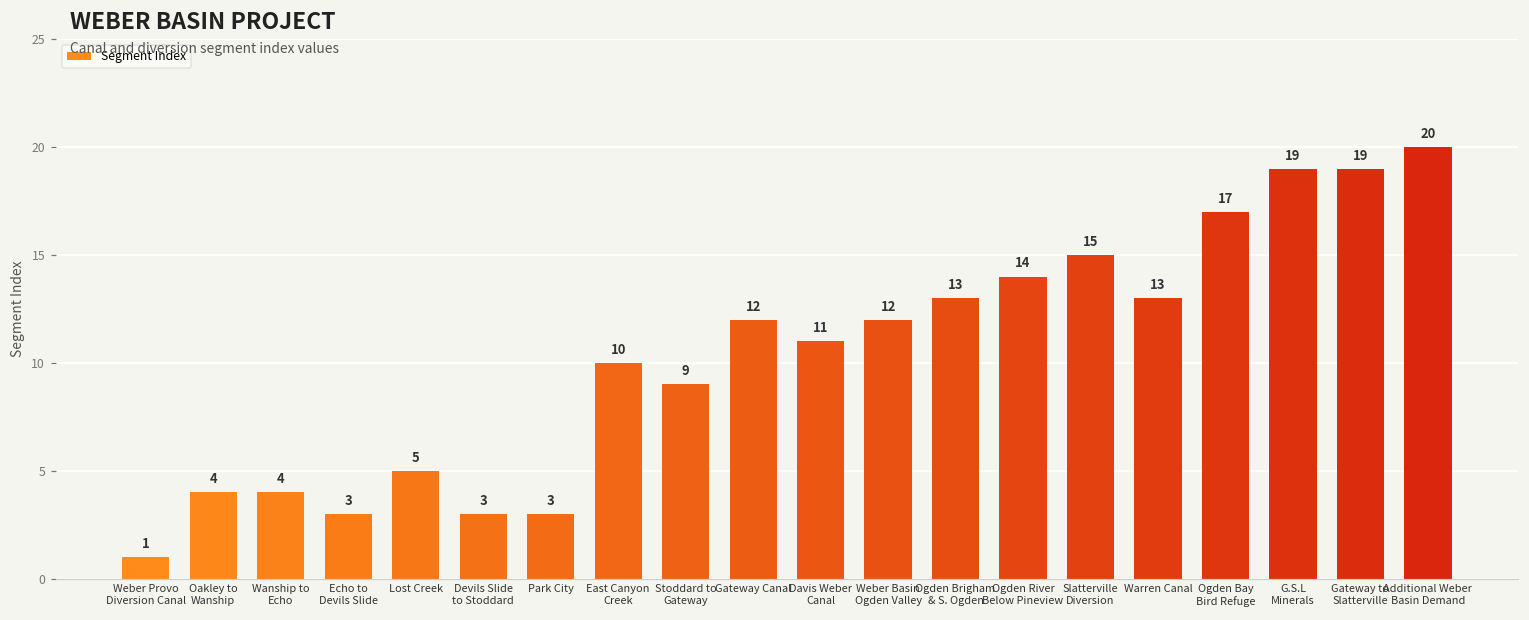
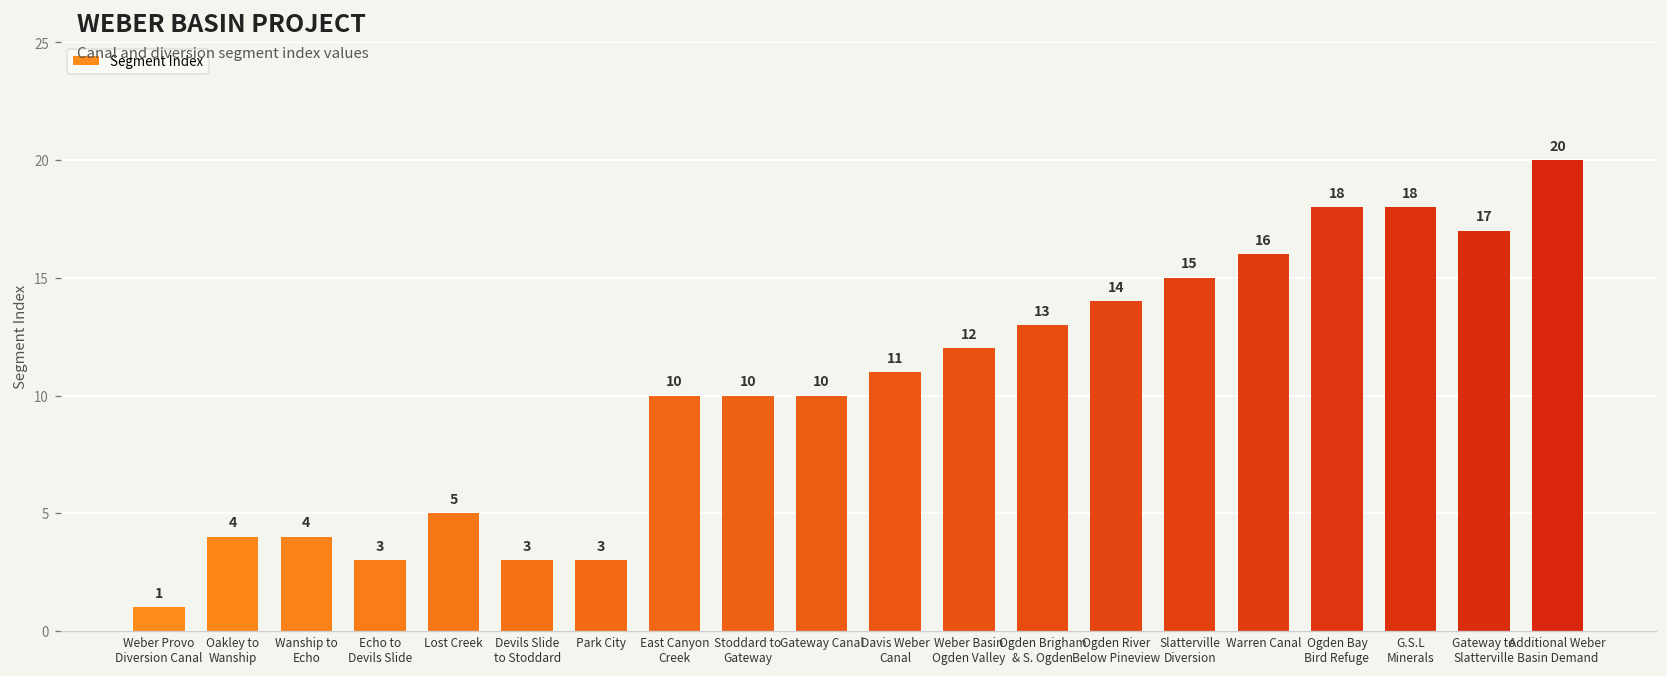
  {
    "Weber Provo Diversion Canal": 1,
    "Oakley to Wanship": 4,
    "Wanship to Echo": 4,
    "Echo to Devils Slide": 3,
    "Lost Creek": 5,
    "Devils Slide to Stoddard": 3,
    "Park City": 3,
    "East Canyon Creek": 10,
-   "Stoddard to Gateway": 9,
-   "Gateway Canal": 12,
+   "Stoddard to Gateway": 10,
+   "Gateway Canal": 10,
    "Davis Weber Canal": 11,
    "Weber Basin Ogden Valley": 12,
    "Slatterville Diversion": 15,
-   "Warren Canal": 13,
-   "Ogden Bay Bird Refuge": 17,
-   "G.S.L Minerals": 19,
-   "Gateway to Slatterville": 19,
+   "Warren Canal": 16,
+   "Ogden Bay Bird Refuge": 18,
+   "G.S.L Minerals": 18,
+   "Gateway to Slatterville": 17,
    "Additional Weber Basin Demand": 20
  }
